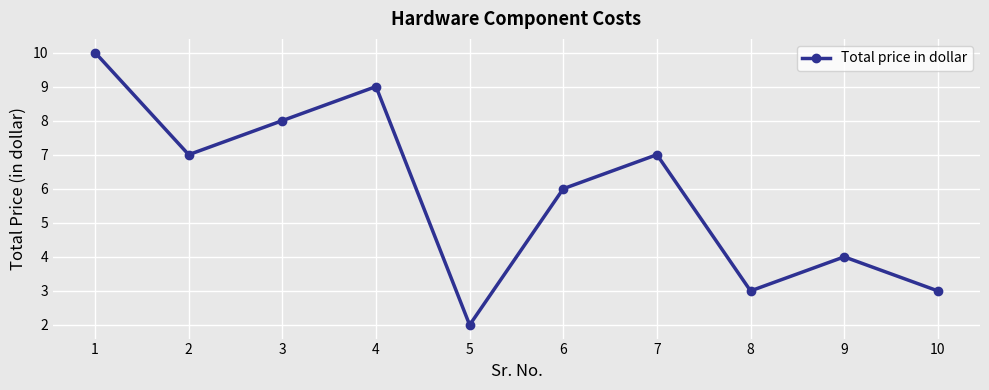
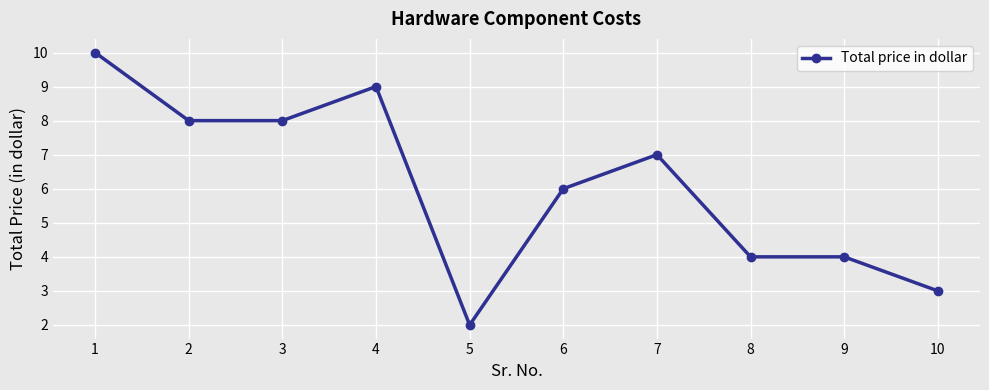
  {
    "1": 10,
-   "2": 7,
+   "2": 8,
    "3": 8,
    "4": 9,
    "5": 2,
    "6": 6,
    "7": 7,
-   "8": 3,
+   "8": 4,
    "9": 4,
    "10": 3
  }
